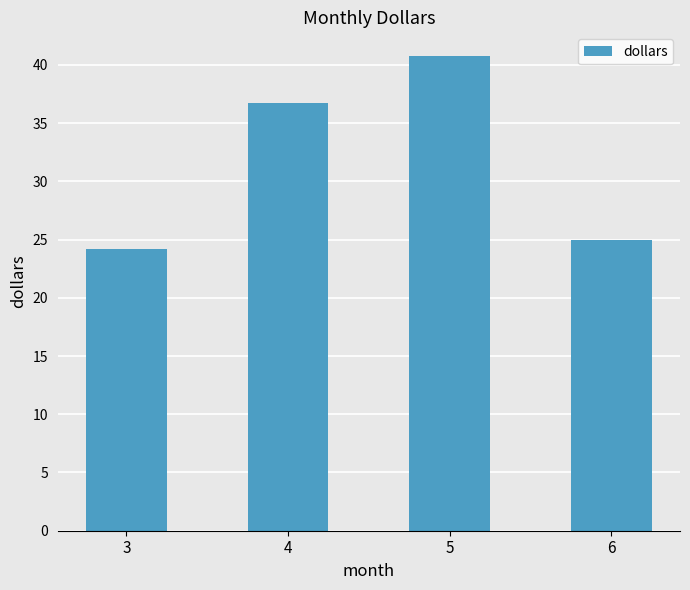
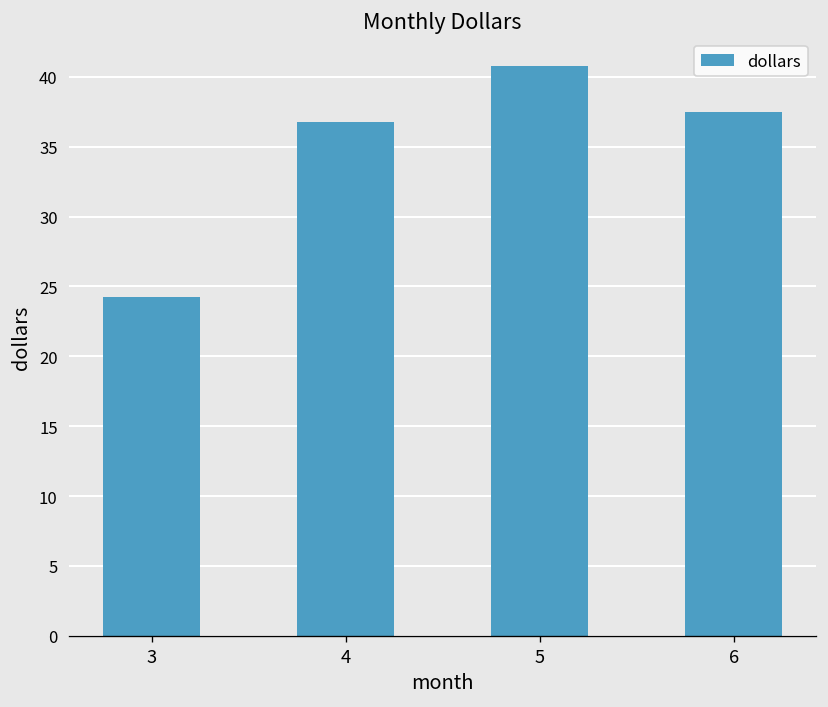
  {
    "3": 24.2,
    "4": 36.7,
    "5": 40.8,
-   "6": 25.0
+   "6": 37.5
  }
